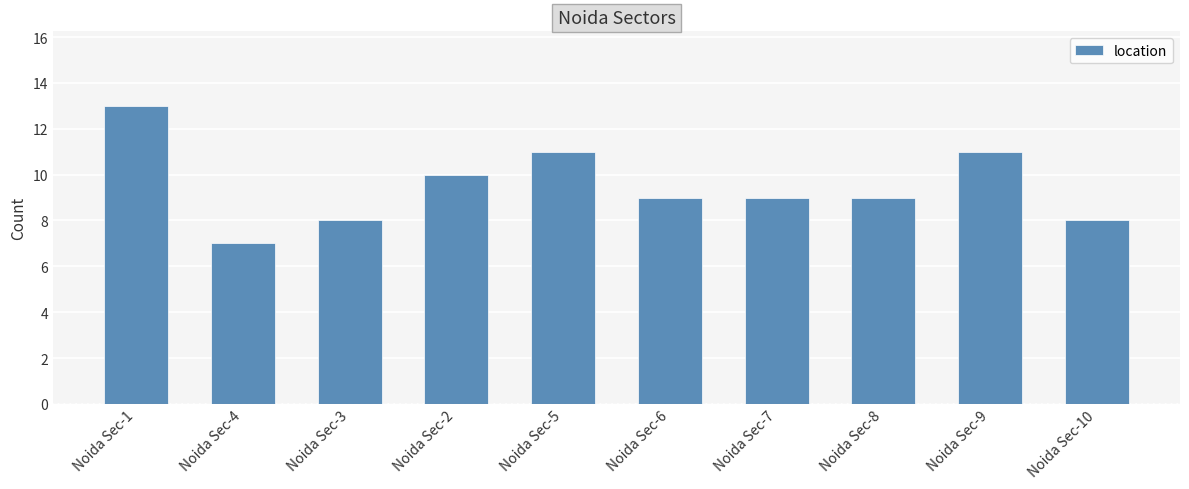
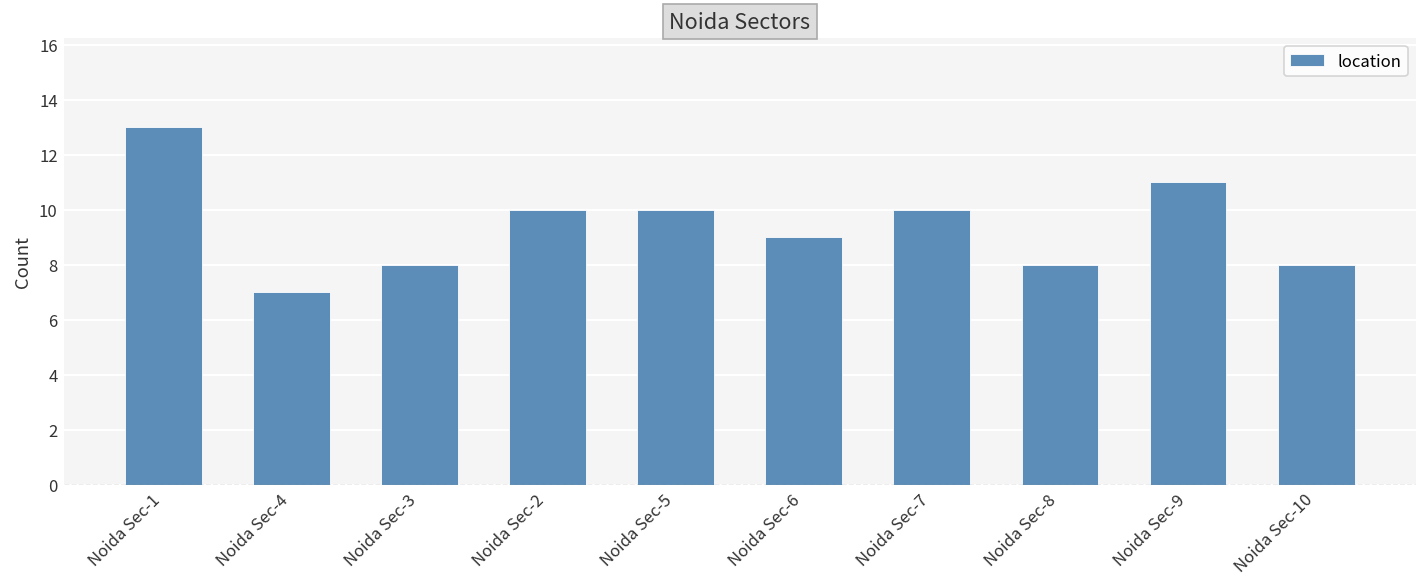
  {
    "Noida Sec-1": 13,
    "Noida Sec-4": 7,
    "Noida Sec-3": 8,
    "Noida Sec-2": 10,
-   "Noida Sec-5": 11,
+   "Noida Sec-5": 10,
    "Noida Sec-6": 9,
-   "Noida Sec-7": 9,
-   "Noida Sec-8": 9,
+   "Noida Sec-7": 10,
+   "Noida Sec-8": 8,
    "Noida Sec-9": 11,
    "Noida Sec-10": 8
  }
